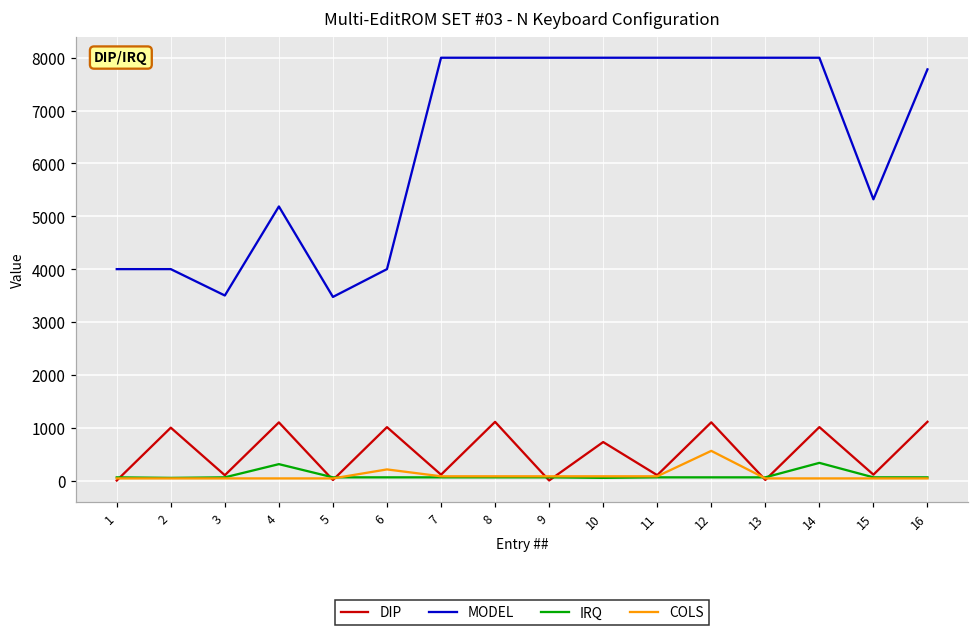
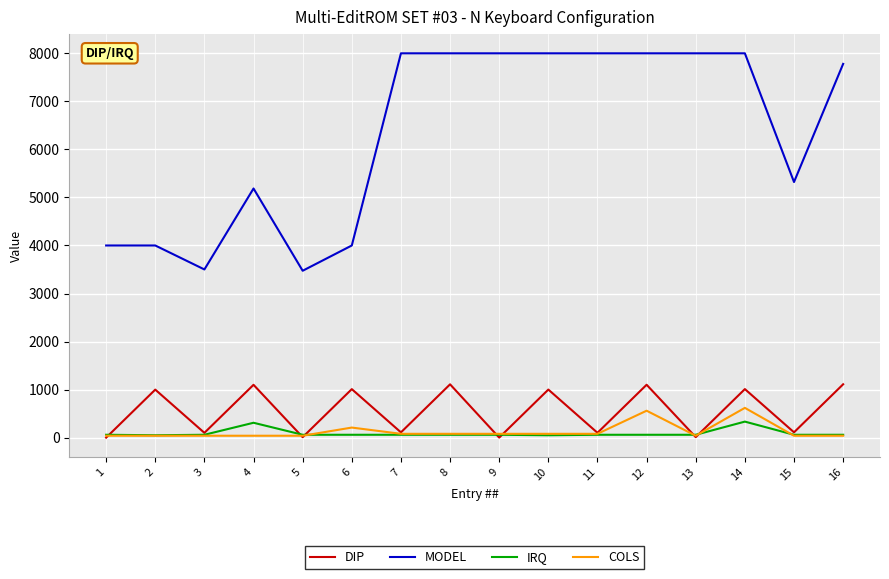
  {
    "DIP": {
      "2": 1000,
      "4": 1100,
      "6": 1000,
      "8": 1100,
      "9": 0,
-     "10": 700,
+     "10": 1000,
      "12": 1100,
      "14": 1000,
      "16": 1100
    },
    "MODEL": {
      "1": 4000,
      "2": 4000,
      "3": 3500,
      "4": 5200,
      "5": 3500,
      "6": 4000,
      "7": 8000,
      "8": 8000,
      "9": 8000,
      "10": 8000,
      "11": 8000,
      "12": 8000,
      "13": 8000,
      "14": 8000,
      "15": 5300,
      "16": 7800
    },
    "IRQ": {
      "4": 300,
      "6": 100,
      "12": 100,
      "14": 300
    },
    "COLS": {
      "4": 0,
      "6": 200,
      "12": 600,
-     "14": 0
+     "14": 600
    }
  }
